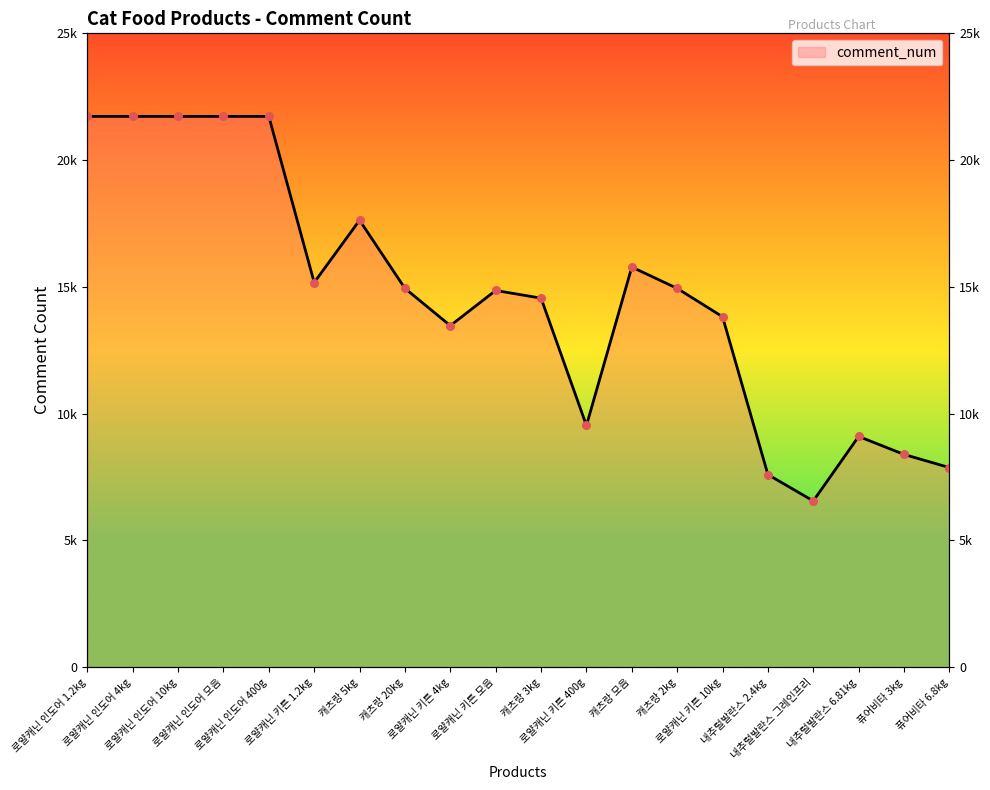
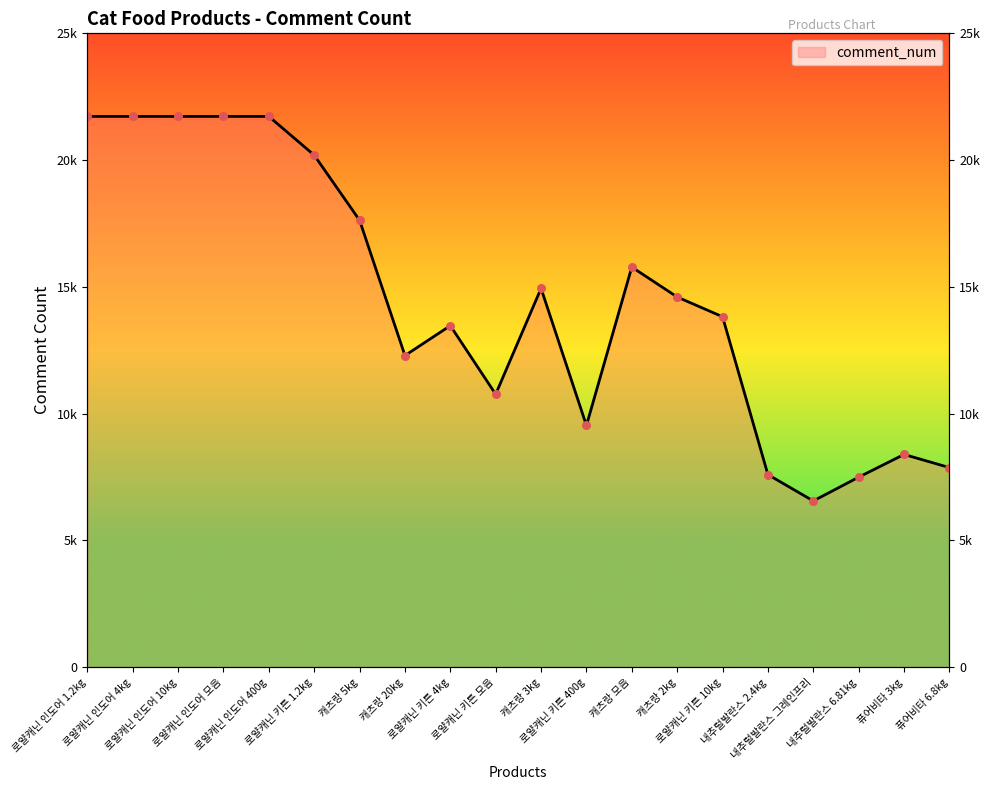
  {
    "로얄캐닌 인도어 1.2kg": 21700,
    "로얄캐닌 인도어 4kg": 21700,
    "로얄캐닌 인도어 10kg": 21700,
    "로얄캐닌 인도어 모음": 21700,
    "로얄캐닌 인도어 400g": 21700,
-   "로얄캐닌 키튼 1.2kg": 15200,
+   "로얄캐닌 키튼 1.2kg": 20200,
    "캐츠랑 5kg": 17600,
-   "캐츠랑 20kg": 14900,
+   "캐츠랑 20kg": 12300,
    "로얄캐닌 키튼 4kg": 13500,
-   "로얄캐닌 키튼 모음": 14900,
-   "캐츠랑 3kg": 14600,
+   "로얄캐닌 키튼 모음": 10800,
+   "캐츠랑 3kg": 14900,
    "로얄캐닌 키튼 400g": 9500,
    "캐츠랑 모음": 15800,
-   "캐츠랑 2kg": 14900,
+   "캐츠랑 2kg": 14600,
    "로얄캐닌 키튼 10kg": 13800,
    "내추럴발란스 2.4kg": 7600,
    "내추럴발란스 그레인프리": 6600,
-   "내추럴발란스 6.81kg": 9100,
+   "내추럴발란스 6.81kg": 7500,
    "퓨어비타 3kg": 8400,
    "퓨어비타 6.8kg": 7900
  }
